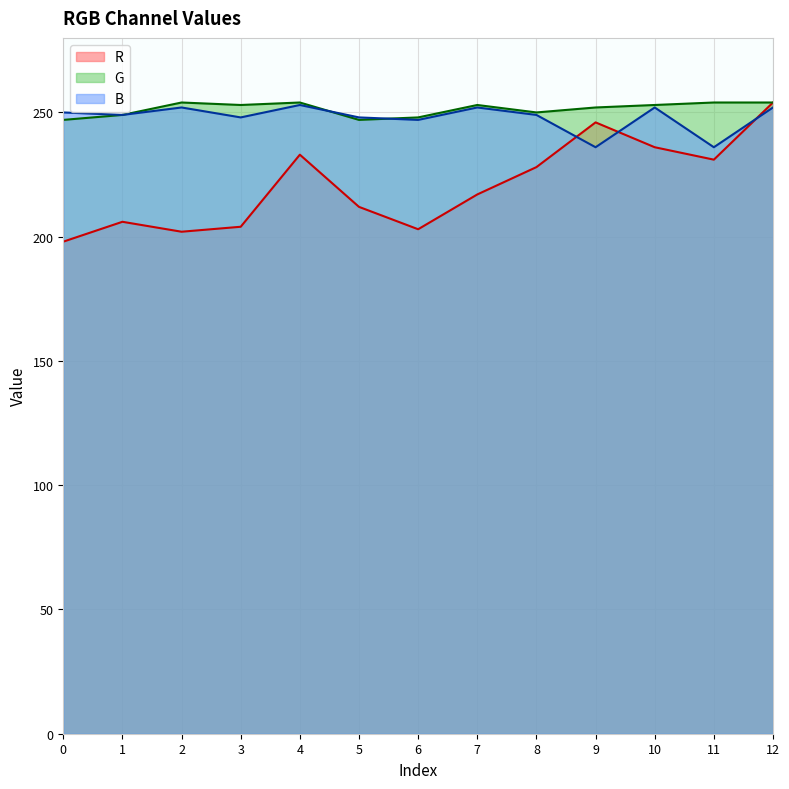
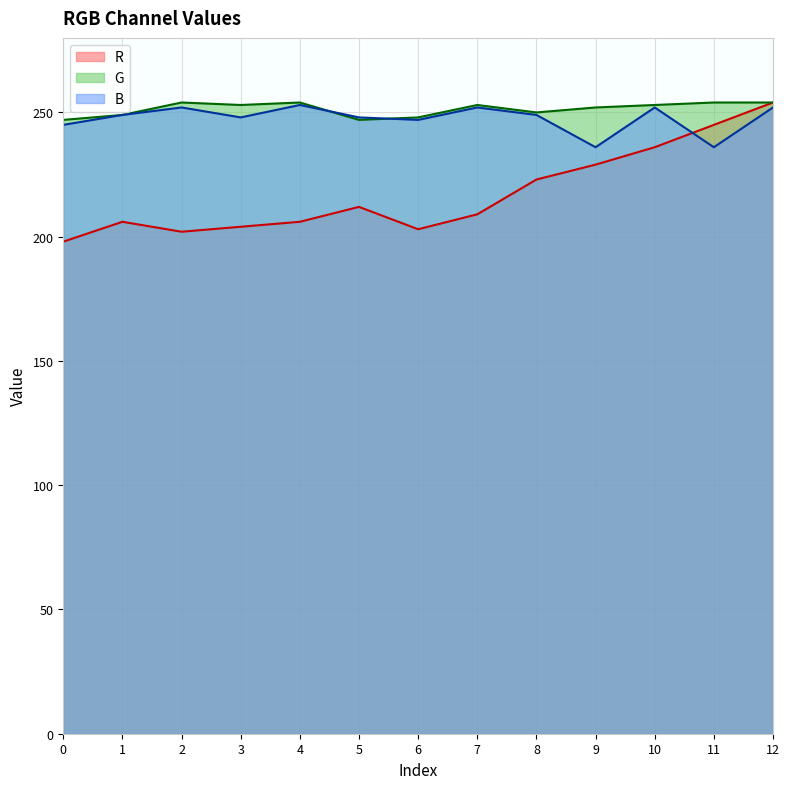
  {
    "R": {
      "0": 198,
      "1": 206,
      "2": 202,
      "3": 204,
-     "4": 233,
+     "4": 206,
      "5": 212,
      "6": 203,
-     "7": 217,
-     "8": 228,
-     "9": 246,
+     "7": 209,
+     "8": 223,
+     "9": 229,
      "10": 236,
-     "11": 231
+     "11": 245
    },
    "G": {
      "0": 247,
      "2": 254,
      "3": 253,
      "9": 252,
      "11": 254
    },
    "B": {
-     "0": 250,
+     "0": 245,
      "2": 252,
      "3": 248,
      "9": 236,
      "11": 236,
      "12": 252
    }
  }
